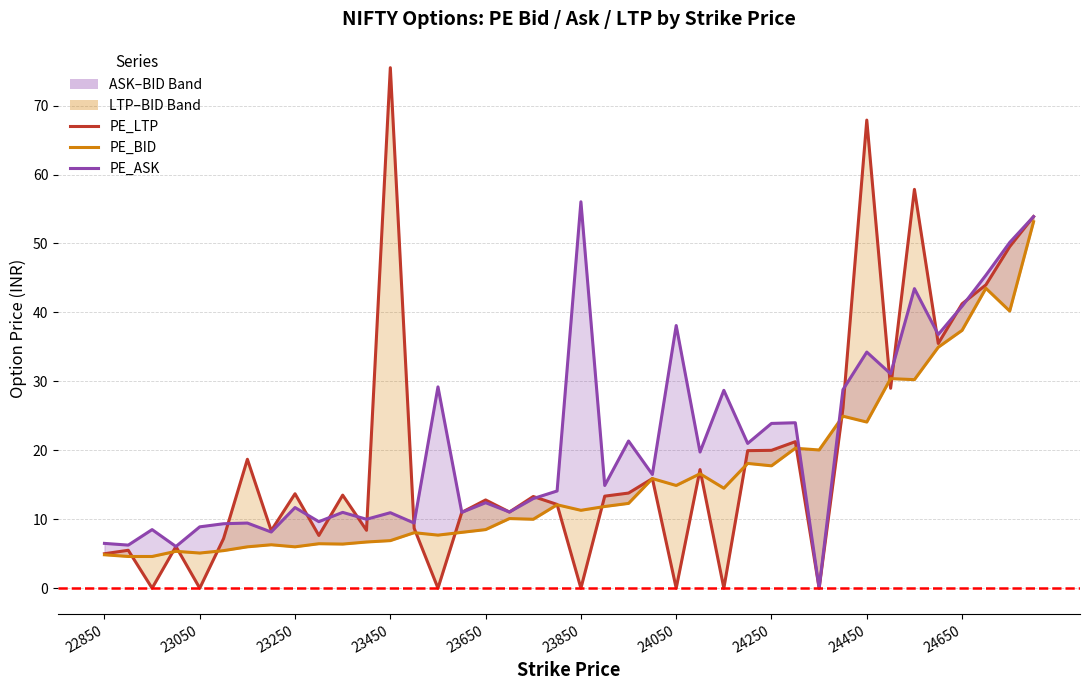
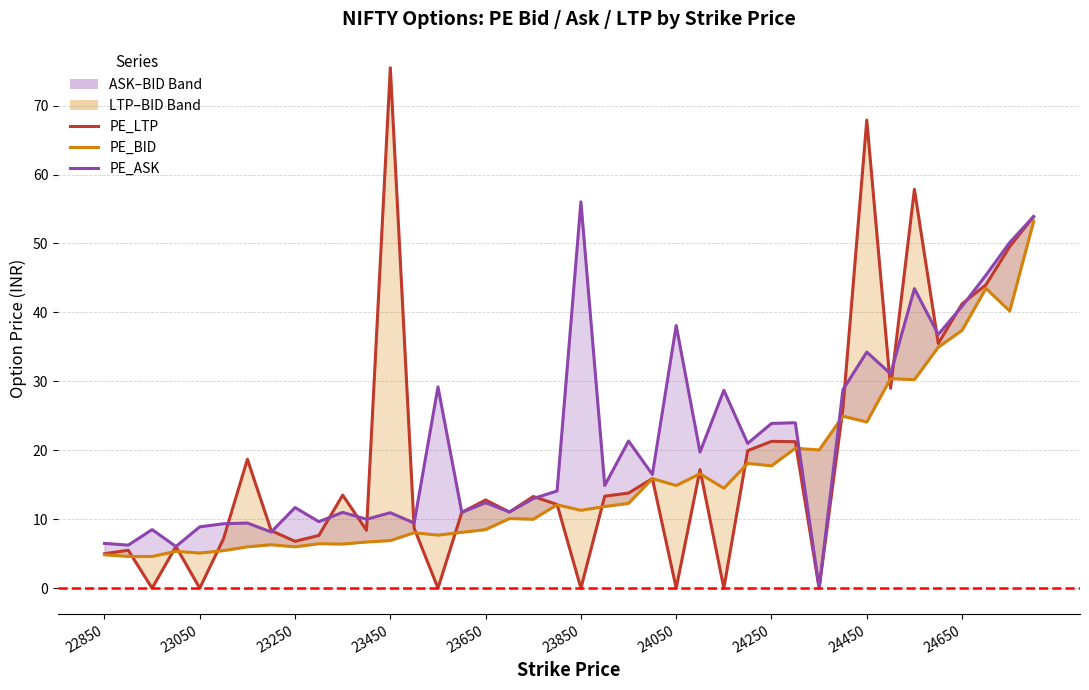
  {
    "PE_LTP": {
      "23050": 0,
-     "23250": 14,
+     "23250": 7,
      "23850": 0,
      "24050": 0,
-     "24250": 20
+     "24250": 21
    }
  }
